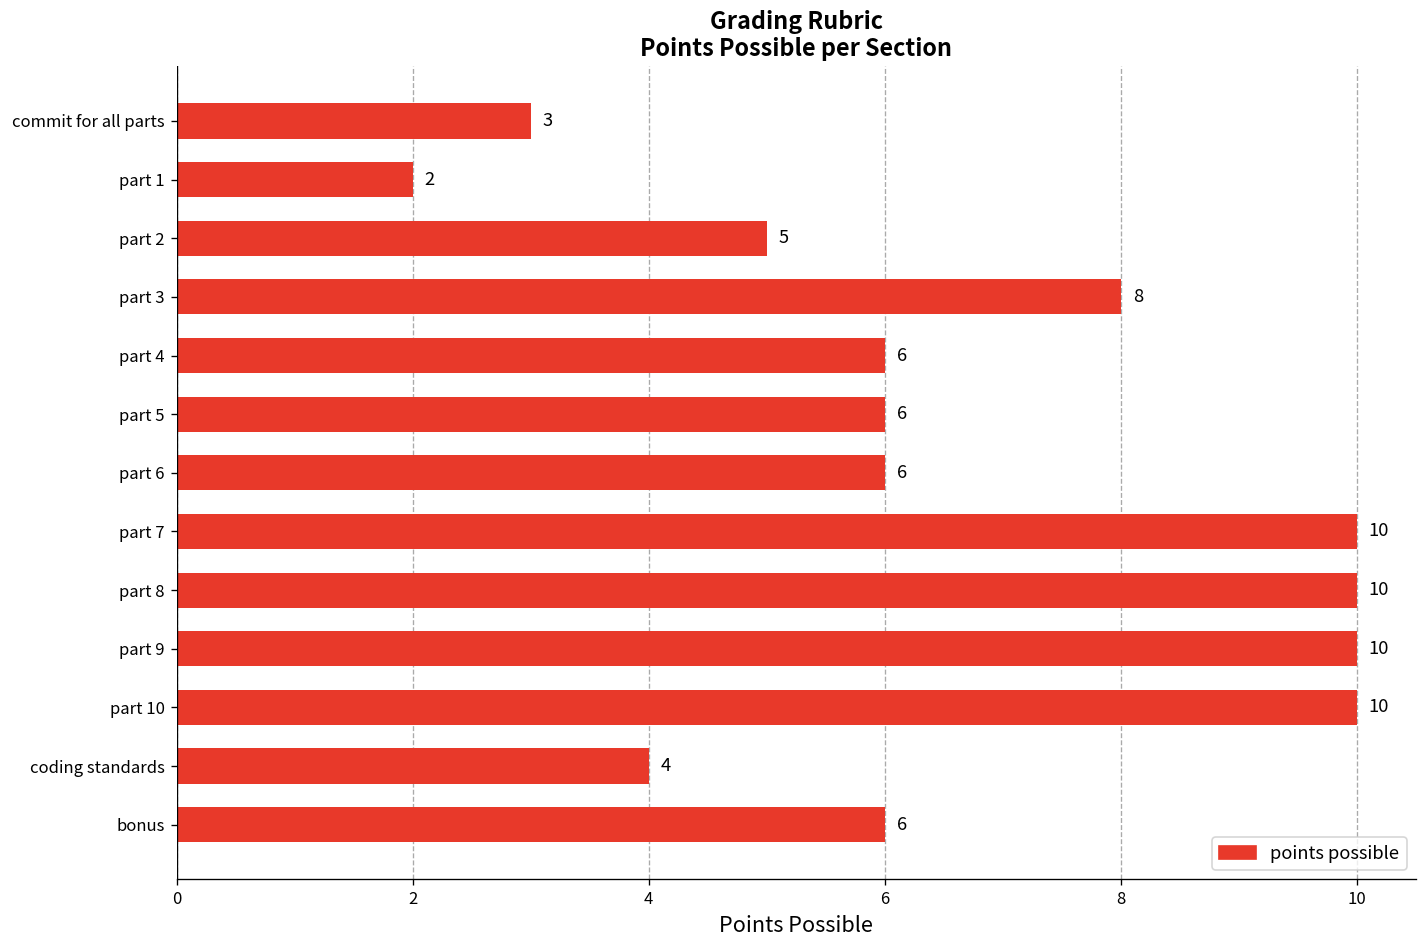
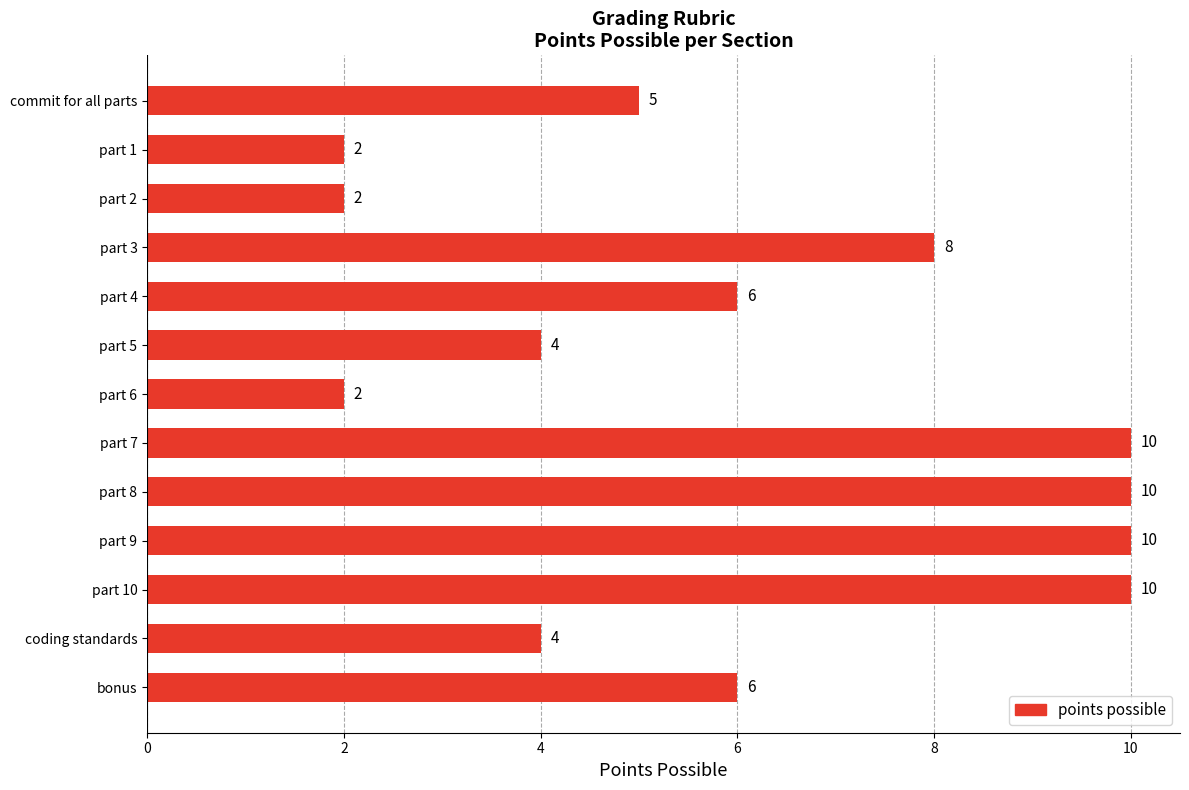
  {
-   "commit for all parts": 3,
+   "commit for all parts": 5,
    "part 1": 2,
-   "part 2": 5,
+   "part 2": 2,
    "part 3": 8,
    "part 4": 6,
-   "part 5": 6,
-   "part 6": 6,
+   "part 5": 4,
+   "part 6": 2,
    "part 7": 10,
    "part 8": 10,
    "part 9": 10,
    "part 10": 10,
    "coding standards": 4,
    "bonus": 6
  }
